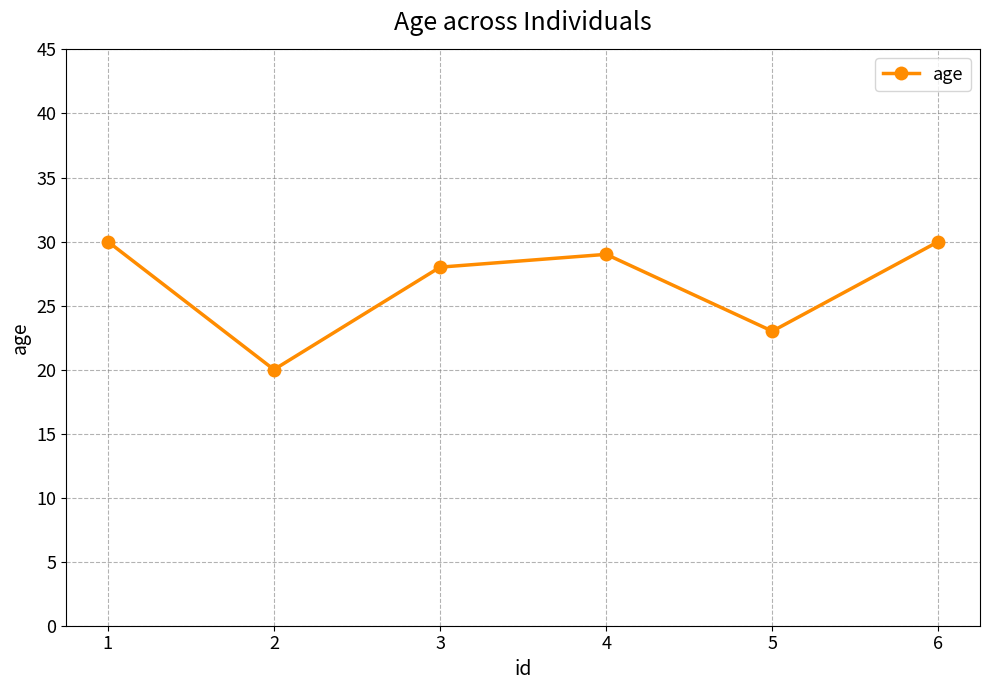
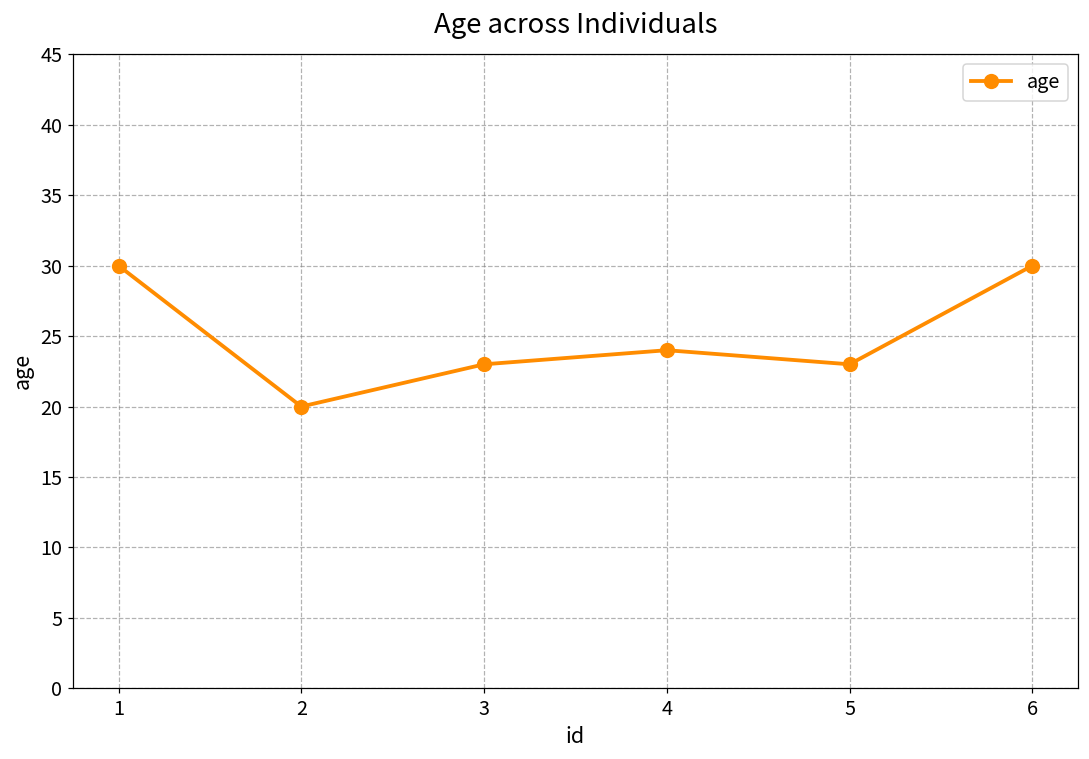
  {
    "1": 30,
    "2": 20,
-   "3": 28,
-   "4": 29,
+   "3": 23,
+   "4": 24,
    "5": 23,
    "6": 30
  }
